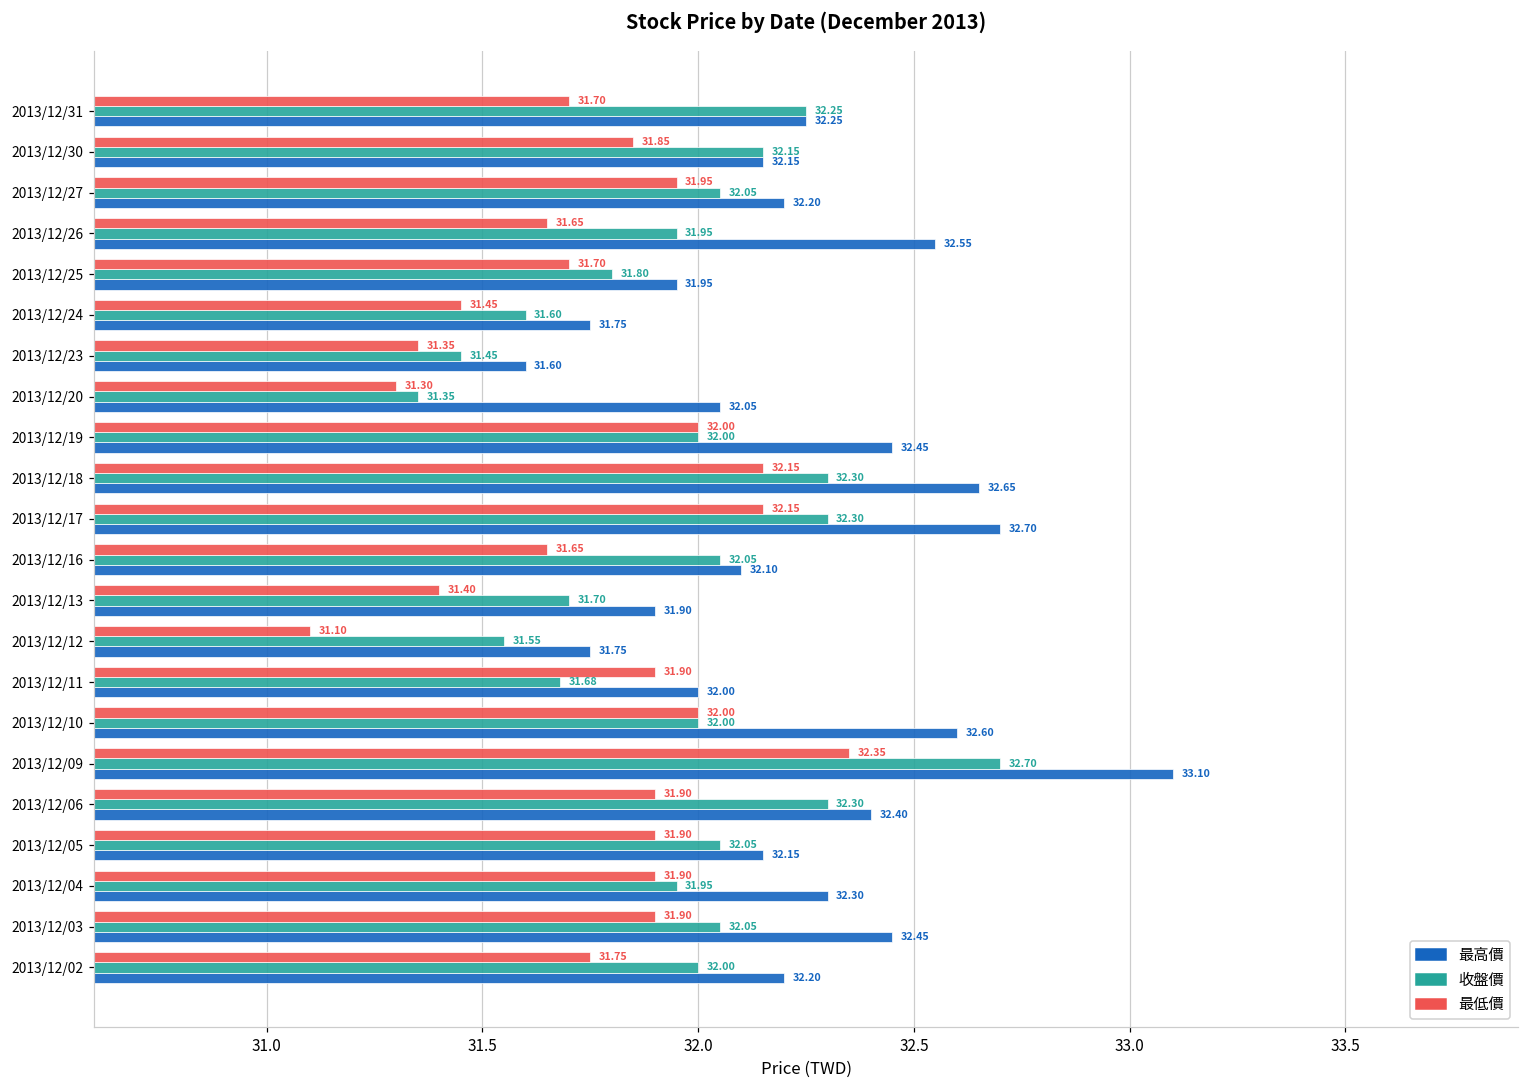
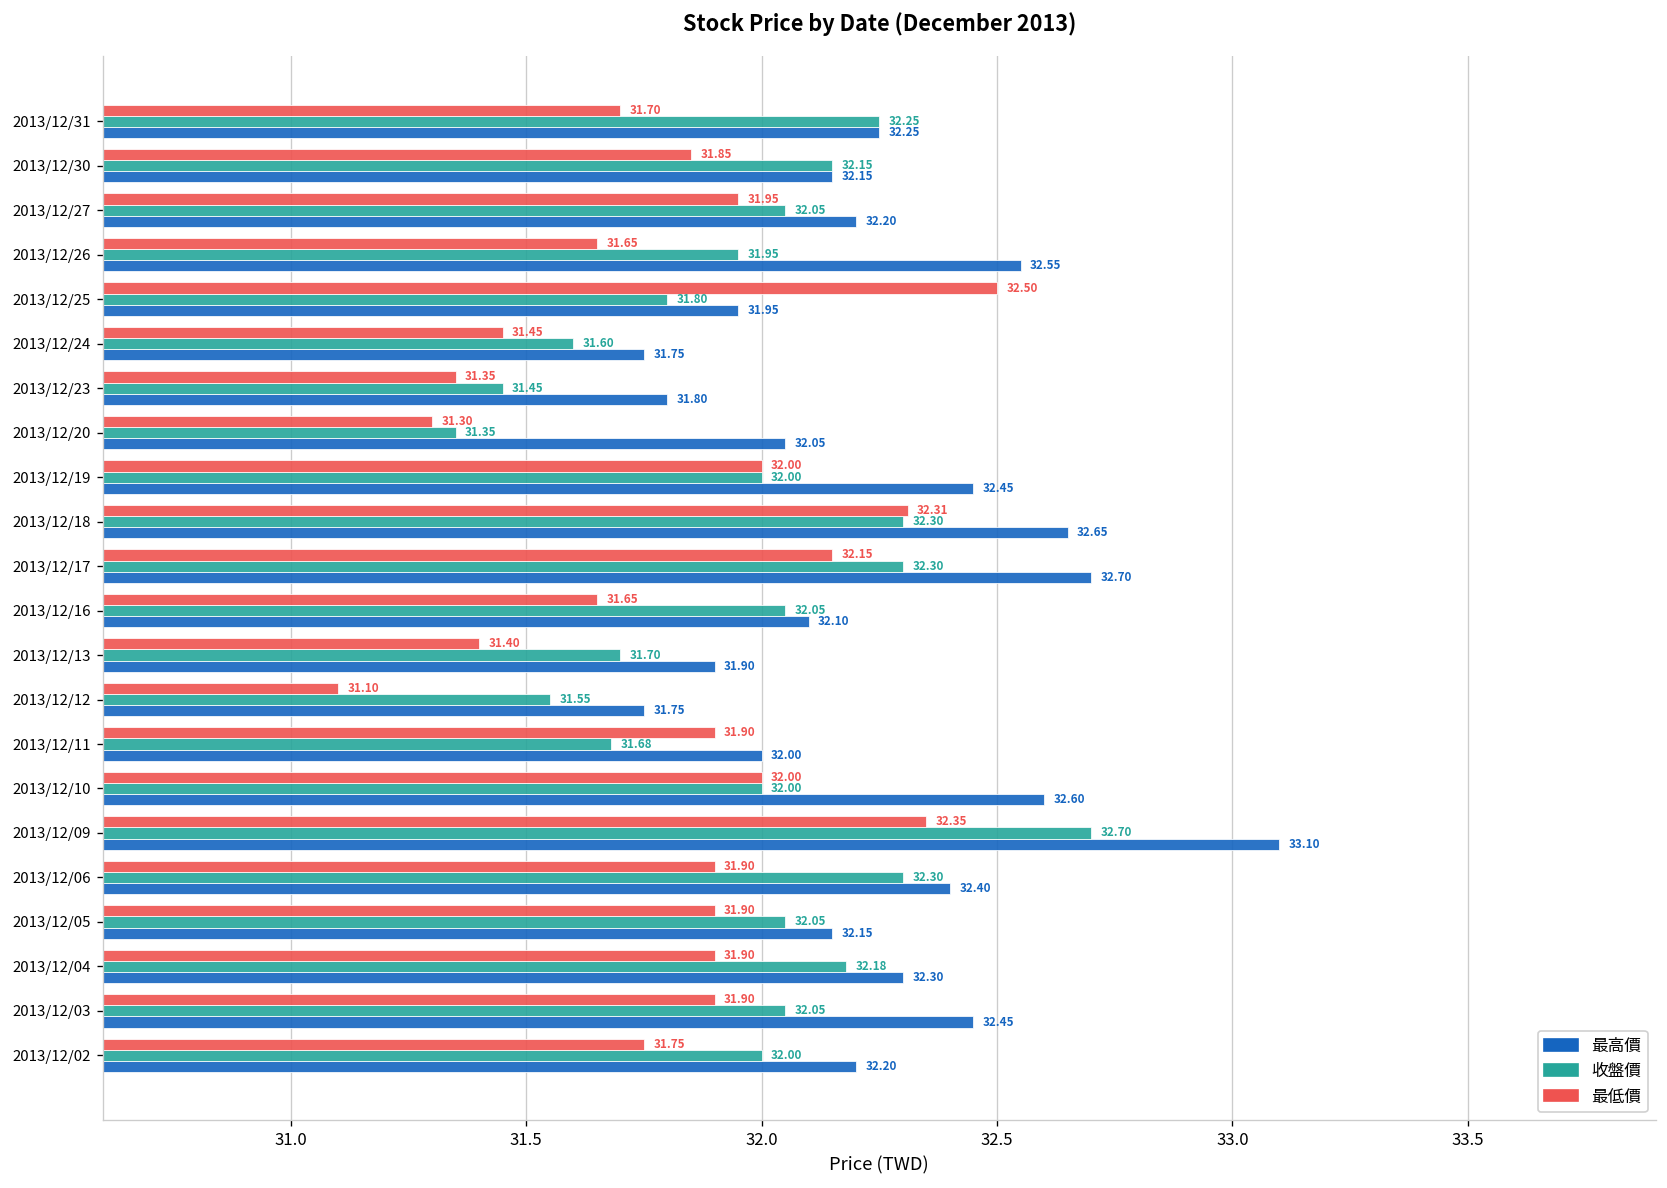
  {
    "最高價": {
      "2013/12/31": 32.25,
      "2013/12/30": 32.15,
      "2013/12/27": 32.20,
      "2013/12/26": 32.55,
      "2013/12/25": 31.95,
      "2013/12/24": 31.75,
-     "2013/12/23": 31.60,
+     "2013/12/23": 31.80,
      "2013/12/20": 32.05,
      "2013/12/19": 32.45,
      "2013/12/18": 32.65,
      "2013/12/17": 32.70,
      "2013/12/16": 32.10,
      "2013/12/13": 31.90,
      "2013/12/12": 31.75,
      "2013/12/11": 32.00,
      "2013/12/10": 32.60,
      "2013/12/09": 33.10,
      "2013/12/06": 32.40,
      "2013/12/05": 32.15,
      "2013/12/04": 32.30,
      "2013/12/03": 32.45,
      "2013/12/02": 32.20
    },
    "收盤價": {
      "2013/12/31": 32.25,
      "2013/12/30": 32.15,
      "2013/12/27": 32.05,
      "2013/12/26": 31.95,
      "2013/12/25": 31.80,
      "2013/12/24": 31.60,
      "2013/12/23": 31.45,
      "2013/12/20": 31.35,
      "2013/12/19": 32.00,
      "2013/12/18": 32.30,
      "2013/12/17": 32.30,
      "2013/12/16": 32.05,
      "2013/12/13": 31.70,
      "2013/12/12": 31.55,
      "2013/12/11": 31.68,
      "2013/12/10": 32.00,
      "2013/12/09": 32.70,
      "2013/12/06": 32.30,
      "2013/12/05": 32.05,
-     "2013/12/04": 31.95,
+     "2013/12/04": 32.18,
      "2013/12/03": 32.05,
      "2013/12/02": 32.00
    },
    "最低價": {
      "2013/12/31": 31.70,
      "2013/12/30": 31.85,
      "2013/12/27": 31.95,
      "2013/12/26": 31.65,
-     "2013/12/25": 31.70,
+     "2013/12/25": 32.50,
      "2013/12/24": 31.45,
      "2013/12/23": 31.35,
      "2013/12/20": 31.30,
      "2013/12/19": 32.00,
-     "2013/12/18": 32.15,
+     "2013/12/18": 32.31,
      "2013/12/17": 32.15,
      "2013/12/16": 31.65,
      "2013/12/13": 31.40,
      "2013/12/12": 31.10,
      "2013/12/11": 31.90,
      "2013/12/10": 32.00,
      "2013/12/09": 32.35,
      "2013/12/06": 31.90,
      "2013/12/05": 31.90,
      "2013/12/04": 31.90,
      "2013/12/03": 31.90,
      "2013/12/02": 31.75
    }
  }
